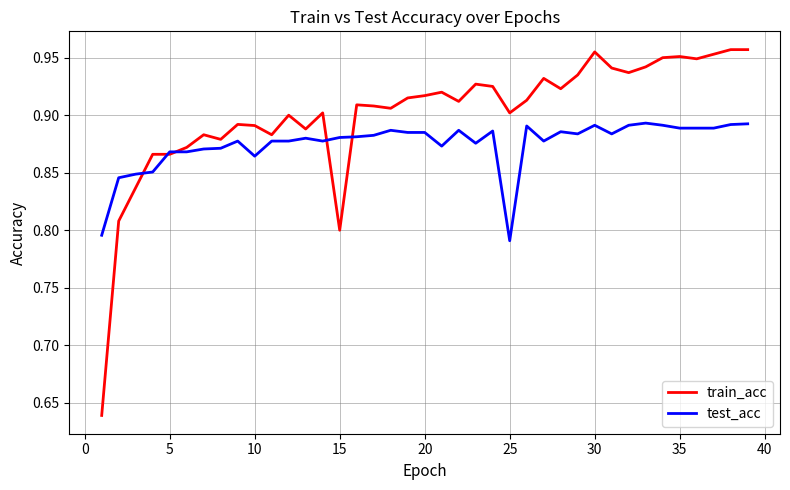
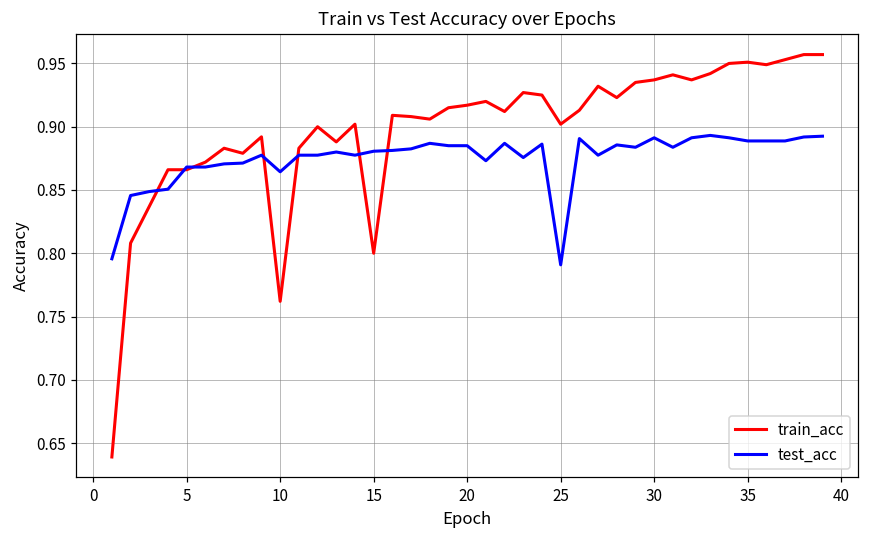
  {
    "train_acc": {
-     "10": 0.891,
+     "10": 0.762,
      "15": 0.800,
      "20": 0.917,
      "25": 0.902,
-     "30": 0.955,
+     "30": 0.937,
      "35": 0.951
    },
    "test_acc": {
      "10": 0.864,
      "15": 0.881,
      "20": 0.885,
      "25": 0.791,
      "30": 0.891,
      "35": 0.889
    }
  }
